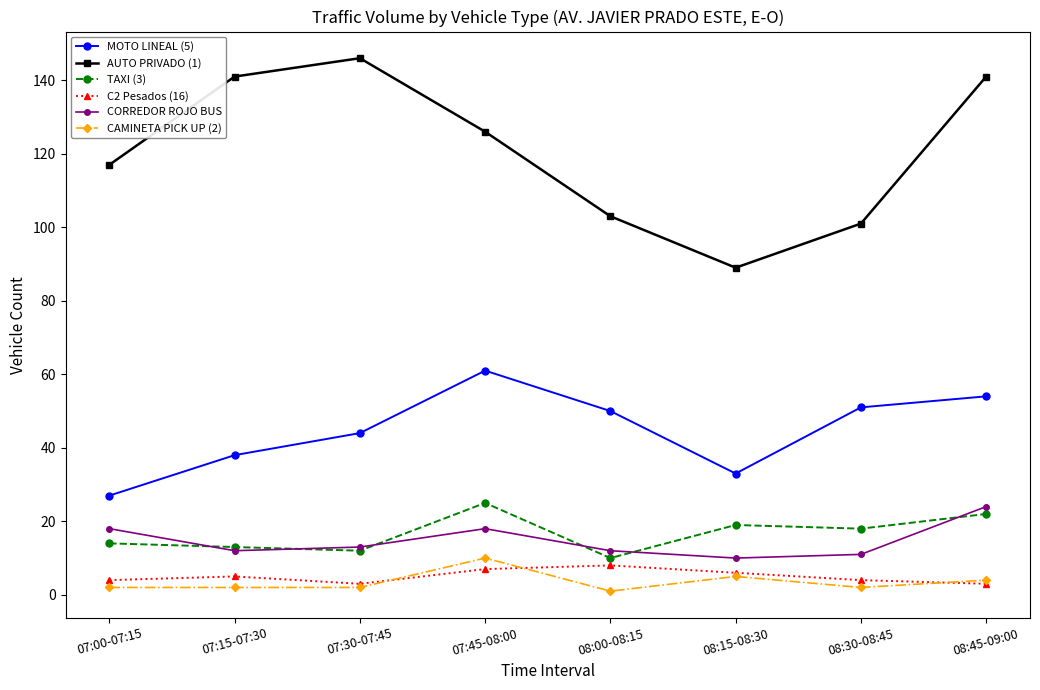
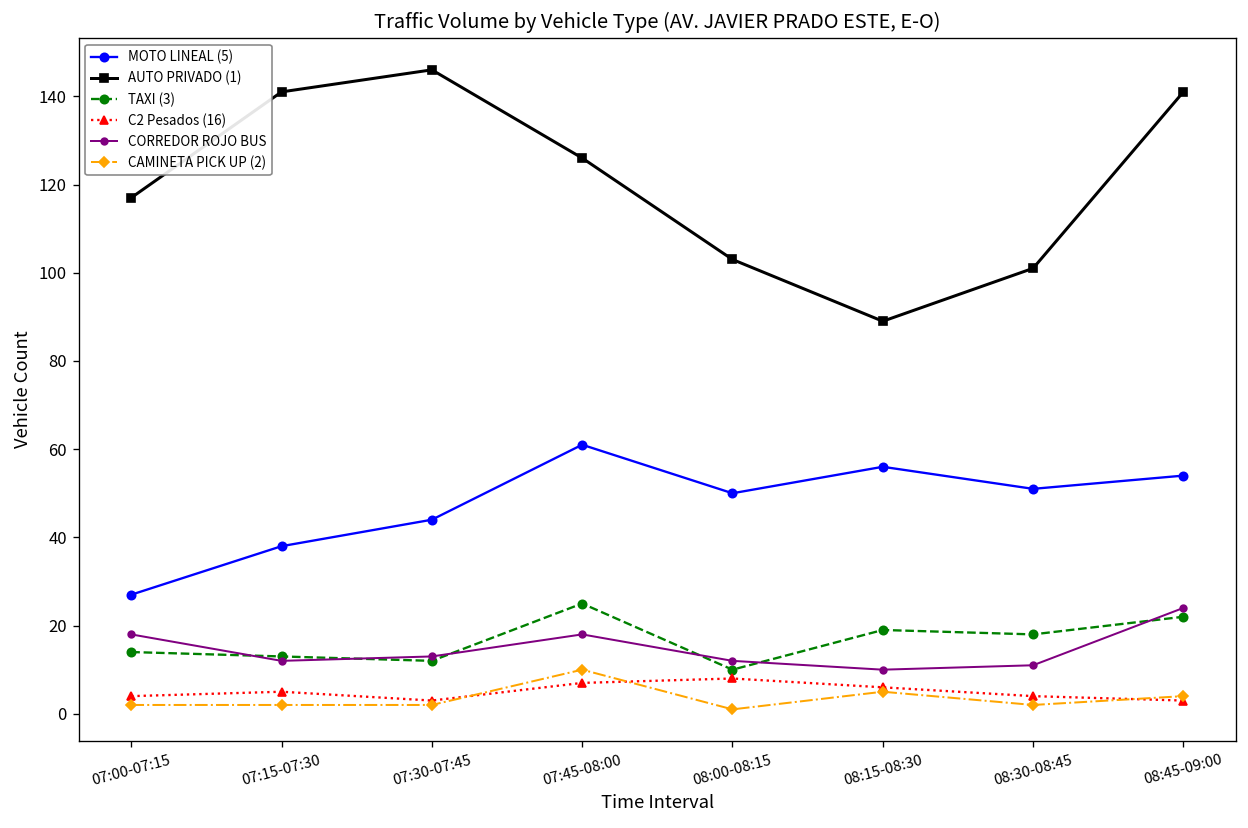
  {
    "MOTO LINEAL (5)": {
      "07:00-07:15": 27,
      "07:15-07:30": 38,
      "07:30-07:45": 44,
      "07:45-08:00": 61,
      "08:00-08:15": 50,
-     "08:15-08:30": 33,
+     "08:15-08:30": 56,
      "08:30-08:45": 51,
      "08:45-09:00": 54
    },
    "AUTO PRIVADO (1)": {
      "07:00-07:15": 117,
      "07:15-07:30": 141,
      "07:30-07:45": 146,
      "07:45-08:00": 126,
      "08:00-08:15": 103,
      "08:15-08:30": 89,
      "08:30-08:45": 101,
      "08:45-09:00": 141
    },
    "TAXI (3)": {
      "07:00-07:15": 14,
      "07:15-07:30": 13,
      "07:30-07:45": 12,
      "07:45-08:00": 25,
      "08:00-08:15": 10,
      "08:15-08:30": 19,
      "08:30-08:45": 18,
      "08:45-09:00": 22
    },
    "C2 Pesados (16)": {
      "07:00-07:15": 4,
      "07:15-07:30": 5,
      "07:30-07:45": 3,
      "07:45-08:00": 7,
      "08:00-08:15": 8,
      "08:15-08:30": 6,
      "08:30-08:45": 4,
      "08:45-09:00": 3
    },
    "CORREDOR ROJO BUS": {
      "07:00-07:15": 18,
      "07:15-07:30": 12,
      "07:30-07:45": 13,
      "07:45-08:00": 18,
      "08:00-08:15": 12,
      "08:15-08:30": 10,
      "08:30-08:45": 11,
      "08:45-09:00": 24
    },
    "CAMINETA PICK UP (2)": {
      "07:00-07:15": 2,
      "07:15-07:30": 2,
      "07:30-07:45": 2,
      "07:45-08:00": 10,
      "08:00-08:15": 1,
      "08:15-08:30": 5,
      "08:30-08:45": 2,
      "08:45-09:00": 4
    }
  }
